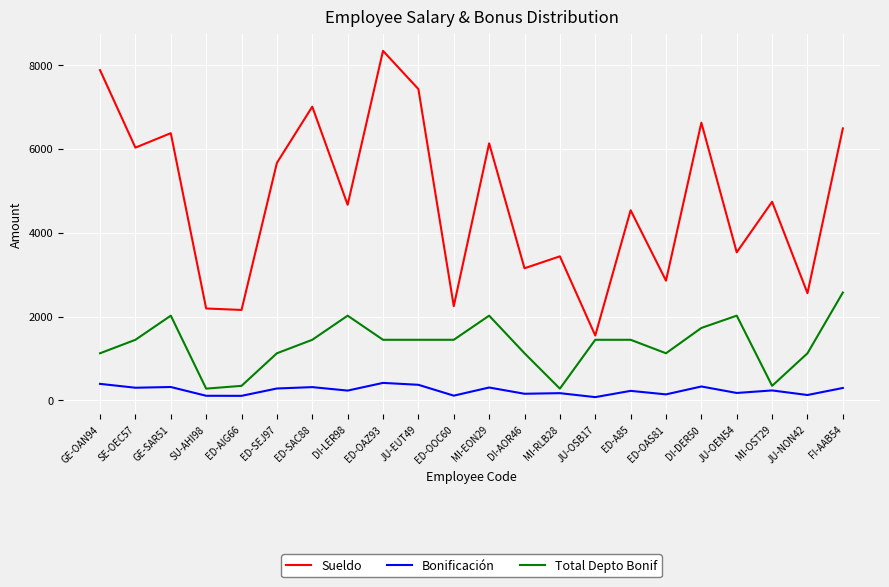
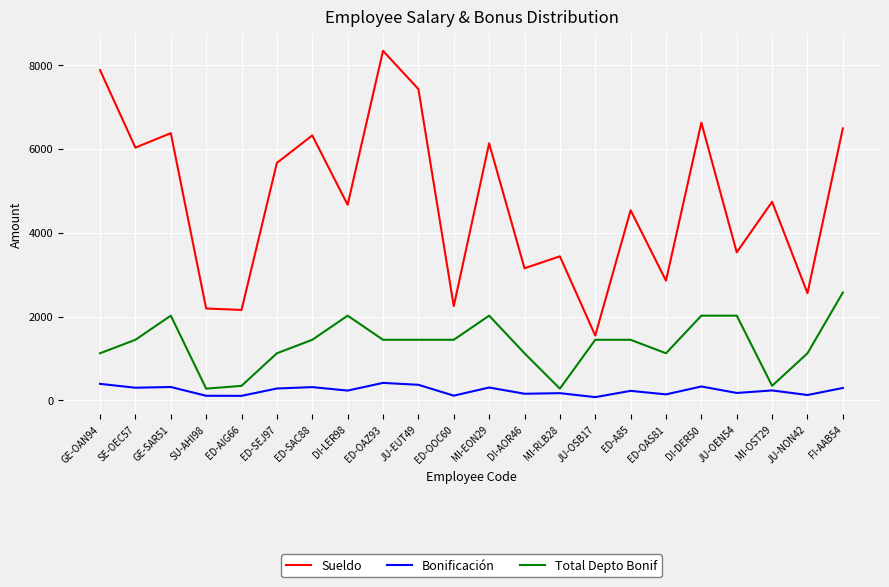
  {
    "Sueldo": {
      "GE-OAN94": 7900,
      "SE-OEC57": 6000,
      "GE-SAR51": 6400,
      "SU-AHI98": 2200,
      "ED-AIG66": 2200,
      "ED-SEJ97": 5700,
-     "ED-SAC88": 7000,
+     "ED-SAC88": 6300,
      "DI-LER98": 4700,
      "ED-OAZ93": 8300,
      "JU-EUT49": 7400,
      "ED-OOC60": 2200,
      "MI-EON29": 6100,
      "DI-AOR46": 3200,
      "MI-RLB28": 3400,
      "JU-OSB17": 1500,
      "ED-A85": 4500,
      "ED-OAS81": 2900,
      "DI-DER50": 6600,
      "JU-OEN54": 3500,
      "MI-OST29": 4700,
      "JU-NON42": 2600,
      "FI-AAB54": 6500
    },
    "Bonificación": {
      "GE-OAN94": 400,
      "SE-OEC57": 300,
      "GE-SAR51": 300,
      "SU-AHI98": 100,
      "ED-AIG66": 100,
      "ED-SEJ97": 300,
      "ED-SAC88": 300,
      "DI-LER98": 200,
      "ED-OAZ93": 400,
      "JU-EUT49": 400,
      "ED-OOC60": 100,
      "MI-EON29": 300,
      "DI-AOR46": 200,
      "MI-RLB28": 200,
      "JU-OSB17": 100,
      "ED-A85": 200,
      "ED-OAS81": 100,
      "DI-DER50": 300,
      "JU-OEN54": 200,
      "MI-OST29": 200,
      "JU-NON42": 100,
      "FI-AAB54": 300
    },
    "Total Depto Bonif": {
      "GE-OAN94": 1100,
      "SE-OEC57": 1400,
      "GE-SAR51": 2000,
      "SU-AHI98": 300,
      "ED-AIG66": 300,
      "ED-SEJ97": 1100,
      "ED-SAC88": 1400,
      "DI-LER98": 2000,
      "ED-OAZ93": 1400,
      "JU-EUT49": 1400,
      "ED-OOC60": 1400,
      "MI-EON29": 2000,
      "DI-AOR46": 1100,
      "MI-RLB28": 300,
      "JU-OSB17": 1400,
      "ED-A85": 1400,
      "ED-OAS81": 1100,
-     "DI-DER50": 1700,
+     "DI-DER50": 2000,
      "JU-OEN54": 2000,
      "MI-OST29": 300,
      "JU-NON42": 1100,
      "FI-AAB54": 2600
    }
  }
